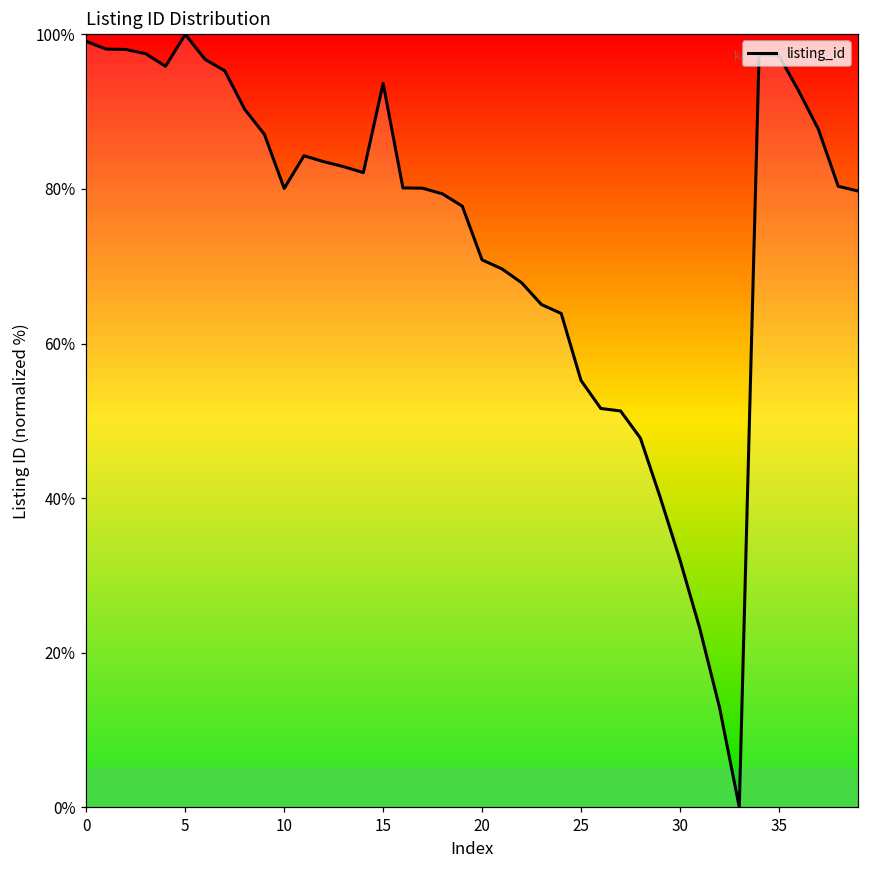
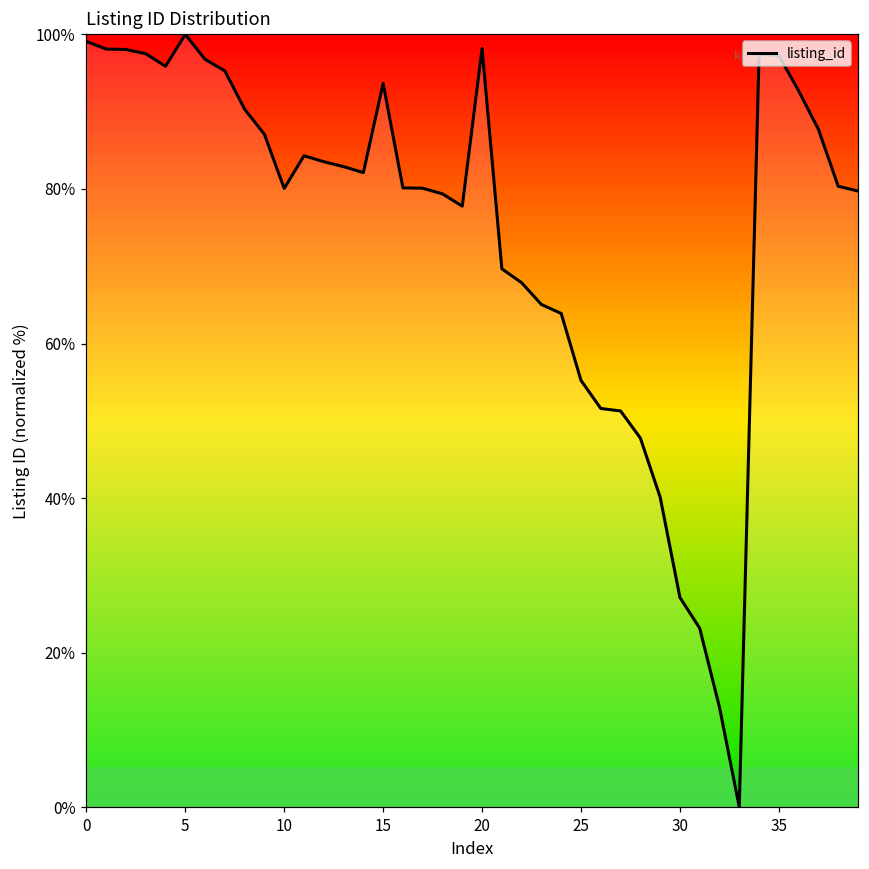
  {
    "0": "99%",
    "5": "100%",
    "10": "80%",
    "15": "94%",
-   "20": "71%",
+   "20": "98%",
    "25": "55%",
-   "30": "32%"
+   "30": "27%"
  }
